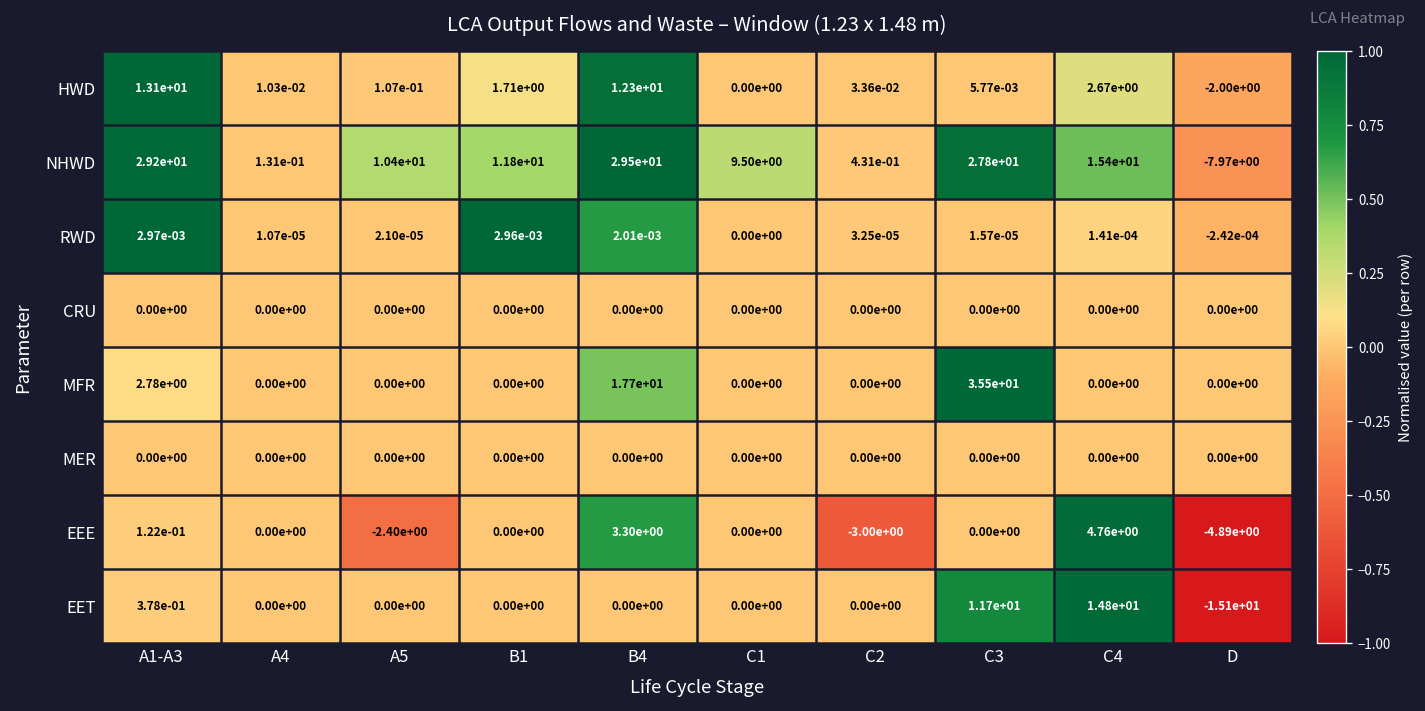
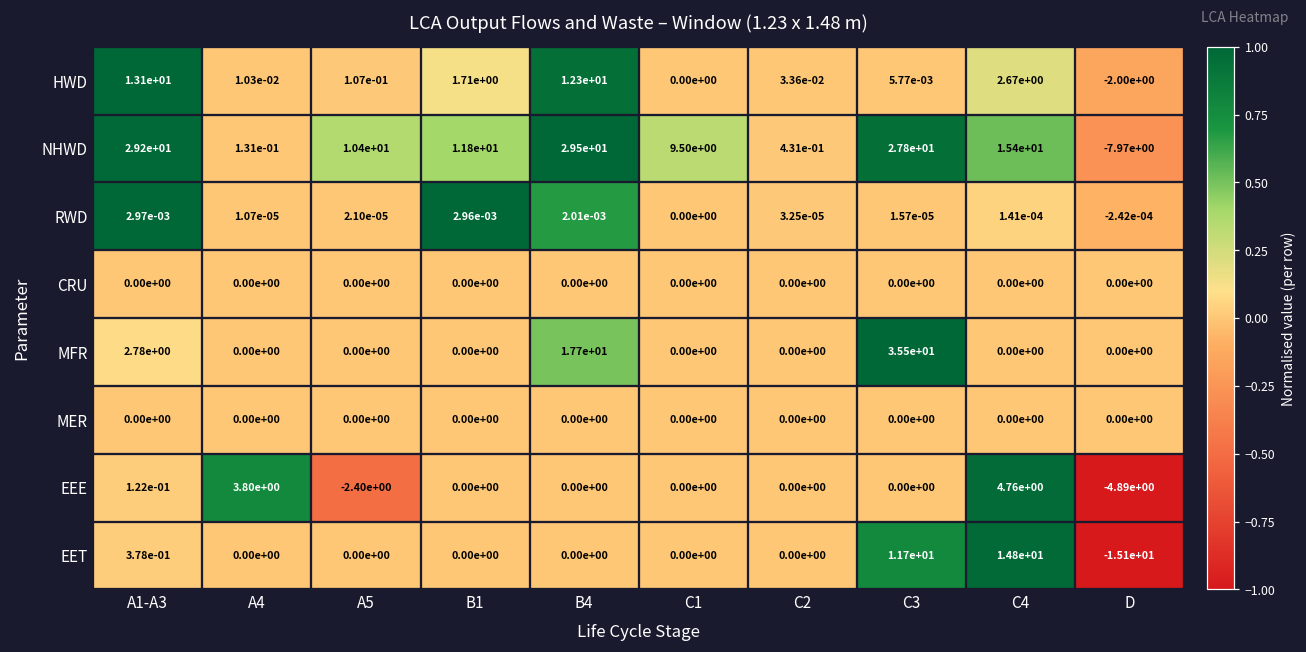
  {
    "HWD": {
      "A1-A3": "1.31e+01",
      "A4": "1.03e-02",
      "A5": "1.07e-01",
      "B1": "1.71e+00",
      "B4": "1.23e+01",
      "C1": "0.00e+00",
      "C2": "3.36e-02",
      "C3": "5.77e-03",
      "C4": "2.67e+00",
      "D": "-2.00e+00"
    },
    "NHWD": {
      "A1-A3": "2.92e+01",
      "A4": "1.31e-01",
      "A5": "1.04e+01",
      "B1": "1.18e+01",
      "B4": "2.95e+01",
      "C1": "9.50e+00",
      "C2": "4.31e-01",
      "C3": "2.78e+01",
      "C4": "1.54e+01",
      "D": "-7.97e+00"
    },
    "RWD": {
      "A1-A3": "2.97e-03",
      "A4": "1.07e-05",
      "A5": "2.10e-05",
      "B1": "2.96e-03",
      "B4": "2.01e-03",
      "C1": "0.00e+00",
      "C2": "3.25e-05",
      "C3": "1.57e-05",
      "C4": "1.41e-04",
      "D": "-2.42e-04"
    },
    "CRU": {
      "A1-A3": "0.00e+00",
      "A4": "0.00e+00",
      "A5": "0.00e+00",
      "B1": "0.00e+00",
      "B4": "0.00e+00",
      "C1": "0.00e+00",
      "C2": "0.00e+00",
      "C3": "0.00e+00",
      "C4": "0.00e+00",
      "D": "0.00e+00"
    },
    "MFR": {
      "A1-A3": "2.78e+00",
      "A4": "0.00e+00",
      "A5": "0.00e+00",
      "B1": "0.00e+00",
      "B4": "1.77e+01",
      "C1": "0.00e+00",
      "C2": "0.00e+00",
      "C3": "3.55e+01",
      "C4": "0.00e+00",
      "D": "0.00e+00"
    },
    "MER": {
      "A1-A3": "0.00e+00",
      "A4": "0.00e+00",
      "A5": "0.00e+00",
      "B1": "0.00e+00",
      "B4": "0.00e+00",
      "C1": "0.00e+00",
      "C2": "0.00e+00",
      "C3": "0.00e+00",
      "C4": "0.00e+00",
      "D": "0.00e+00"
    },
    "EEE": {
      "A1-A3": "1.22e-01",
-     "A4": "0.00e+00",
+     "A4": "3.80e+00",
      "A5": "-2.40e+00",
      "B1": "0.00e+00",
-     "B4": "3.30e+00",
+     "B4": "0.00e+00",
      "C1": "0.00e+00",
-     "C2": "-3.00e+00",
+     "C2": "0.00e+00",
      "C3": "0.00e+00",
      "C4": "4.76e+00",
      "D": "-4.89e+00"
    },
    "EET": {
      "A1-A3": "3.78e-01",
      "A4": "0.00e+00",
      "A5": "0.00e+00",
      "B1": "0.00e+00",
      "B4": "0.00e+00",
      "C1": "0.00e+00",
      "C2": "0.00e+00",
      "C3": "1.17e+01",
      "C4": "1.48e+01",
      "D": "-1.51e+01"
    }
  }
